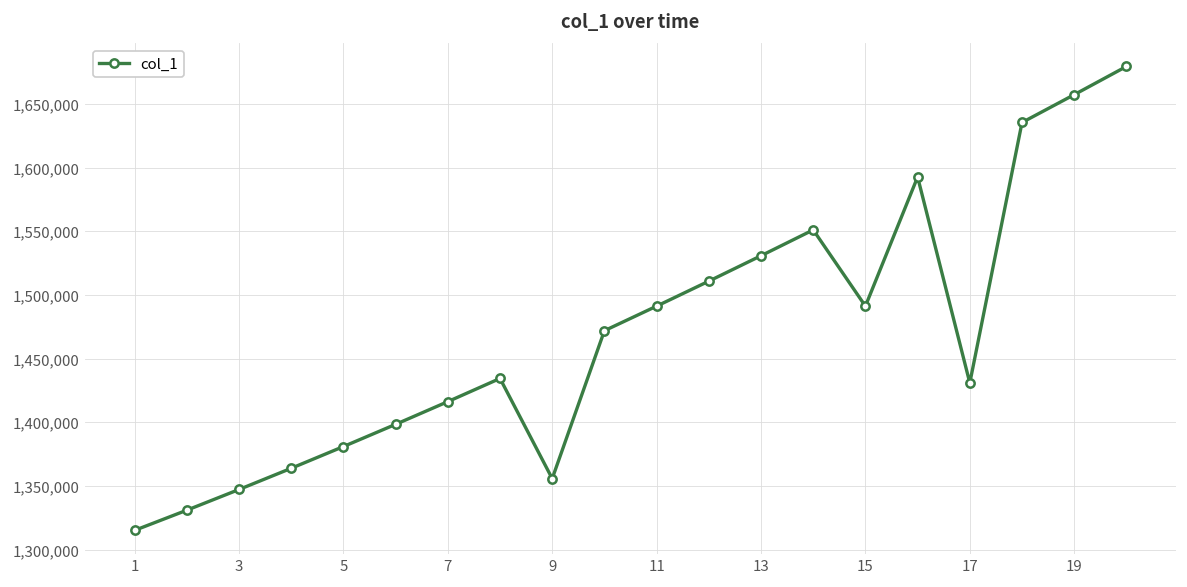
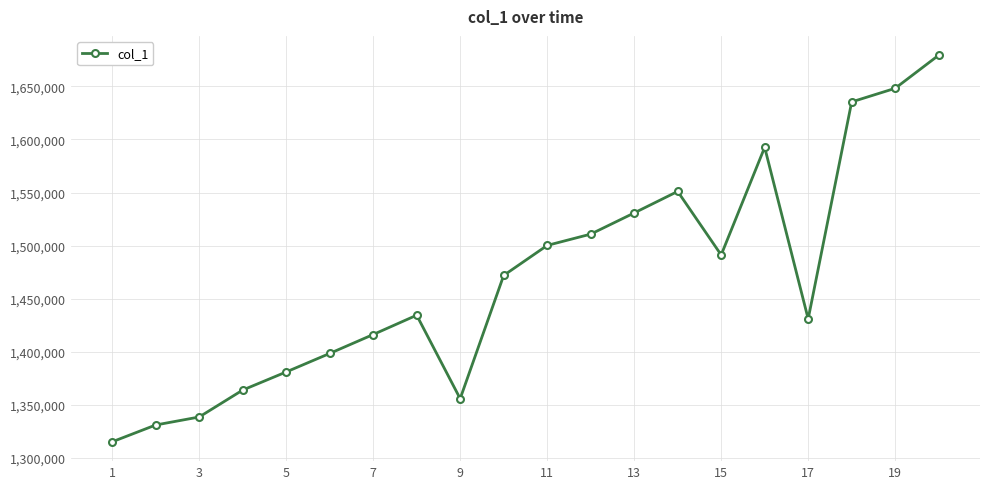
  {
    "1": "1,315,000",
-   "3": "1,347,000",
+   "3": "1,338,000",
    "5": "1,381,000",
    "7": "1,416,000",
    "9": "1,356,000",
-   "11": "1,491,000",
+   "11": "1,500,000",
    "13": "1,531,000",
    "15": "1,491,000",
    "17": "1,431,000",
-   "19": "1,657,000"
+   "19": "1,648,000"
  }
